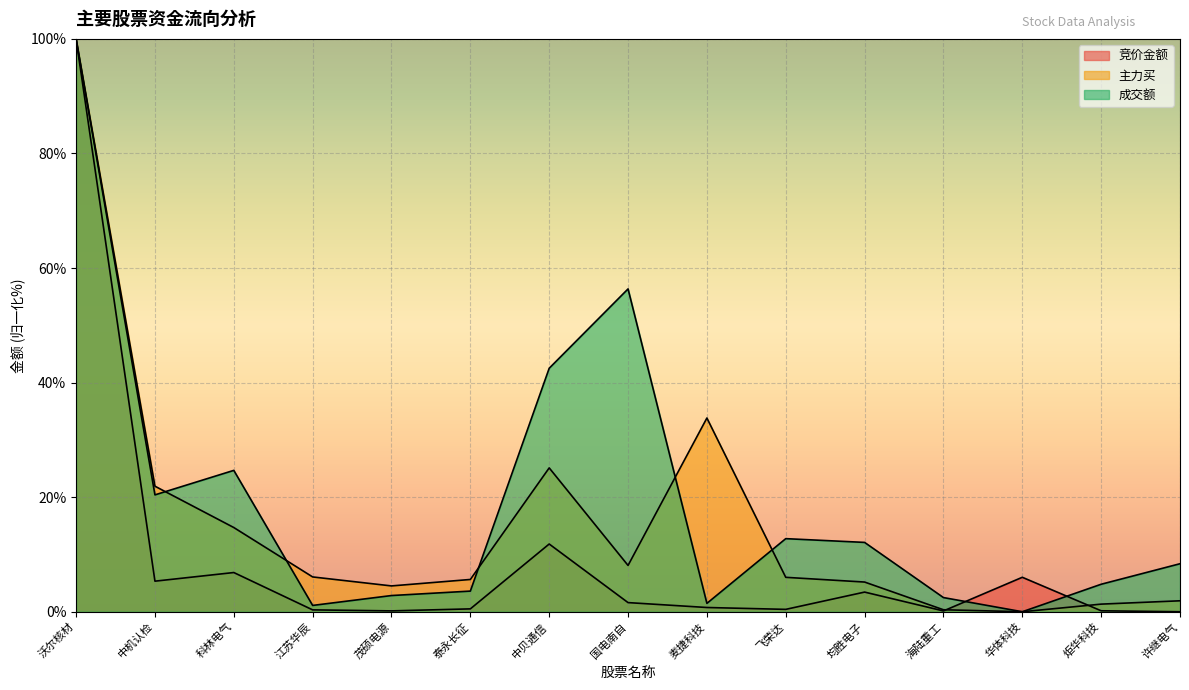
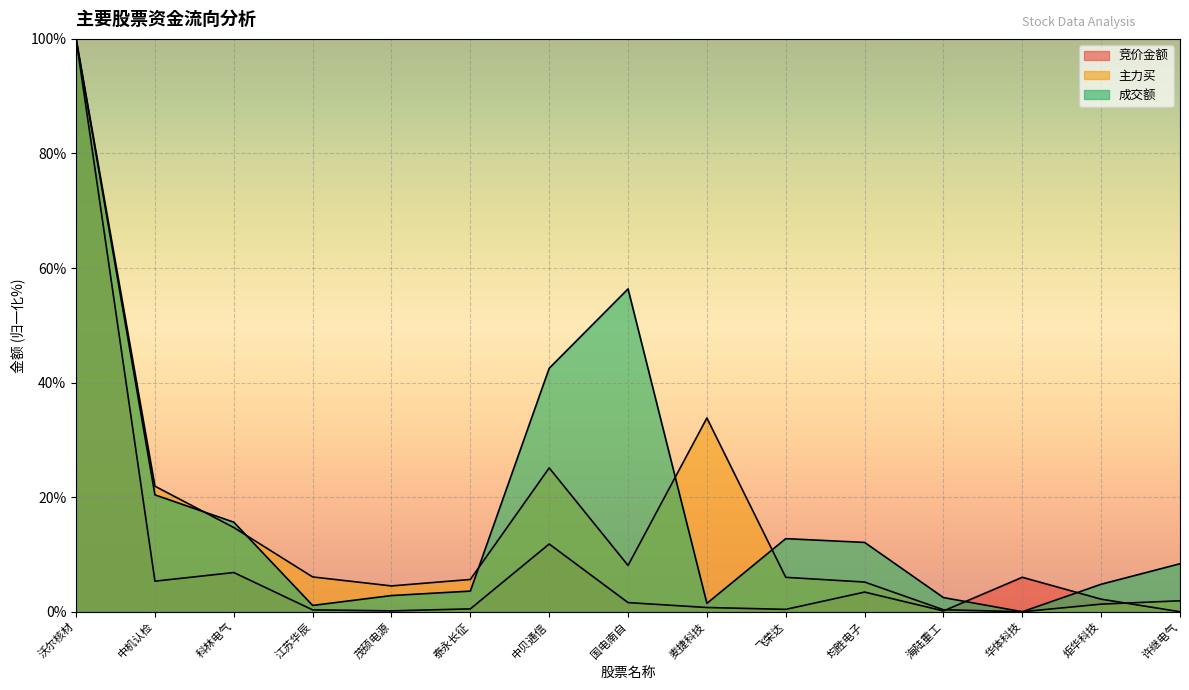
  {
    "竞价金额": {
      "中机认检": "5%",
      "科林电气": "7%",
      "江苏华辰": "0%",
      "茂硕电源": "0%",
      "泰永长征": "1%",
      "中贝通信": "12%",
      "国电南自": "2%",
      "麦捷科技": "1%",
      "飞荣达": "0%",
      "均胜电子": "3%",
      "华体科技": "6%",
-     "炬华科技": "0%",
+     "炬华科技": "2%",
      "许继电气": "0%"
    },
    "主力买": {
      "中机认检": "22%",
      "科林电气": "15%",
      "江苏华辰": "6%",
      "茂硕电源": "5%",
      "泰永长征": "6%",
      "中贝通信": "25%",
      "国电南自": "8%",
      "麦捷科技": "34%",
      "飞荣达": "6%",
      "均胜电子": "5%",
      "炬华科技": "1%",
      "许继电气": "2%"
    },
    "成交额": {
      "中机认检": "20%",
-     "科林电气": "25%",
+     "科林电气": "16%",
      "江苏华辰": "1%",
      "茂硕电源": "3%",
      "泰永长征": "4%",
      "中贝通信": "43%",
      "国电南自": "56%",
      "麦捷科技": "1%",
      "飞荣达": "13%",
      "均胜电子": "12%",
      "海陆重工": "2%",
      "炬华科技": "5%",
      "许继电气": "8%"
    }
  }
